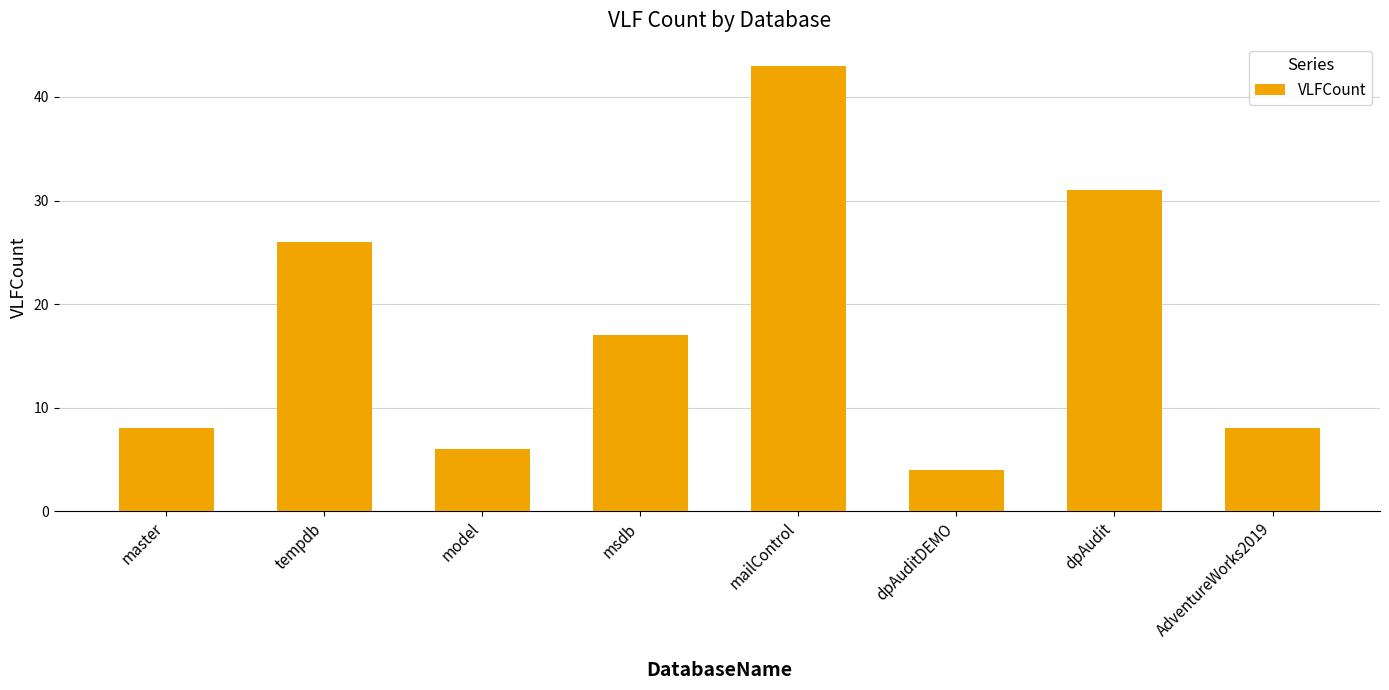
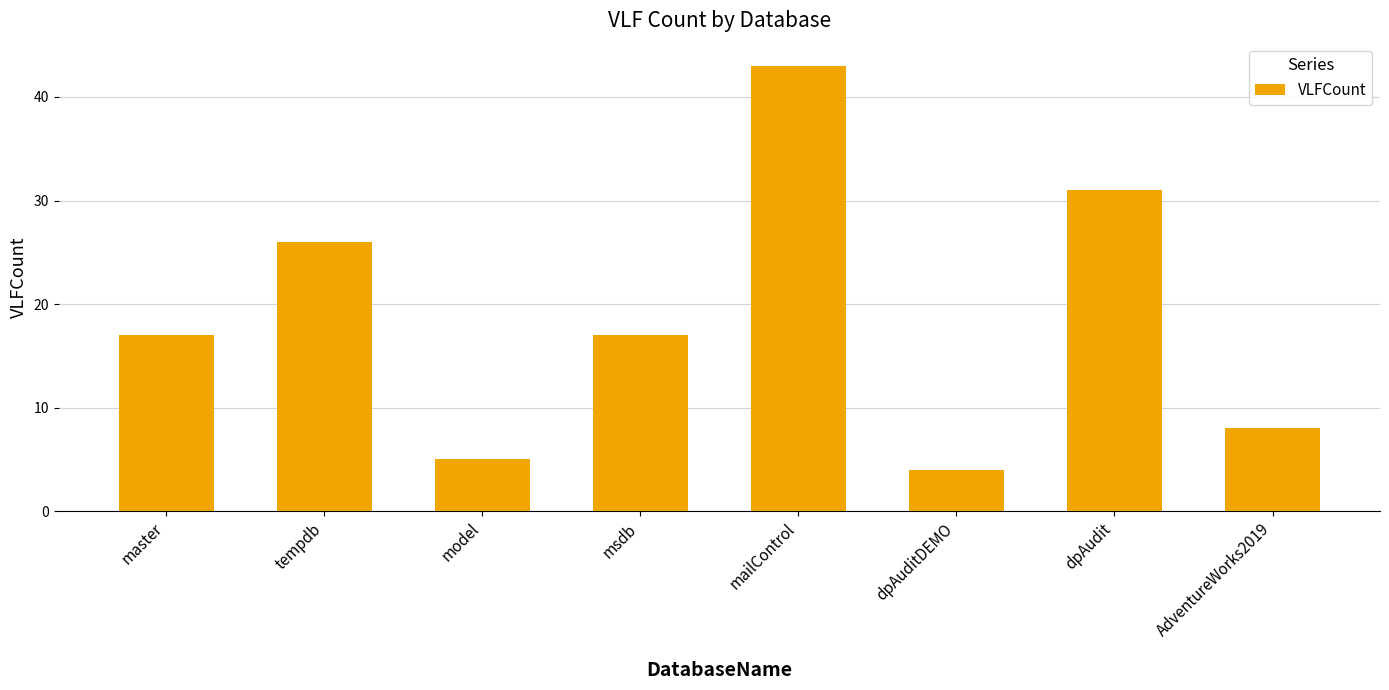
  {
-   "master": 8,
+   "master": 17,
    "tempdb": 26,
-   "model": 6,
+   "model": 5,
    "msdb": 17,
    "mailControl": 43,
    "dpAuditDEMO": 4,
    "dpAudit": 31,
    "AdventureWorks2019": 8
  }
